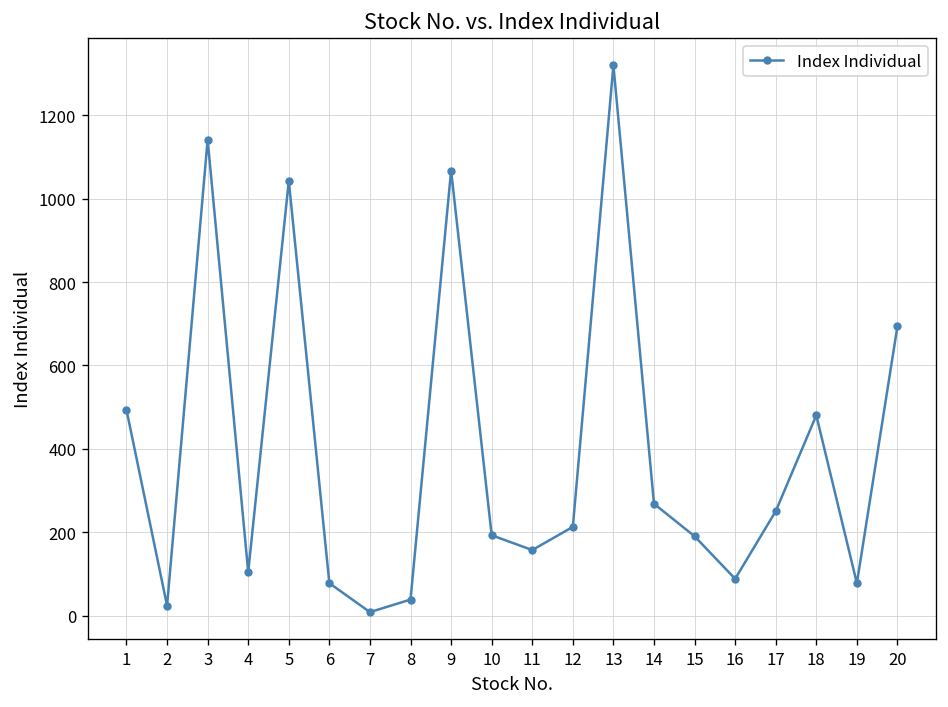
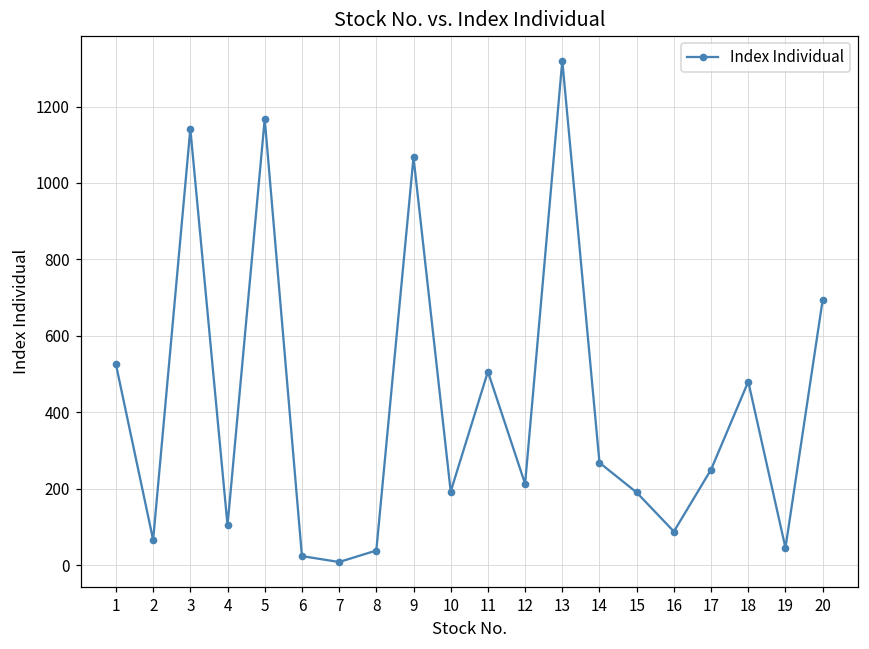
  {
-   "1": 490,
-   "2": 20,
+   "1": 530,
+   "2": 70,
    "3": 1140,
    "4": 100,
-   "5": 1040,
-   "6": 80,
+   "5": 1170,
+   "6": 20,
    "7": 10,
    "8": 40,
    "9": 1070,
    "10": 190,
-   "11": 160,
+   "11": 510,
    "12": 210,
    "13": 1320,
    "14": 270,
    "15": 190,
    "16": 90,
    "17": 250,
    "18": 480,
-   "19": 80,
+   "19": 50,
    "20": 690
  }
